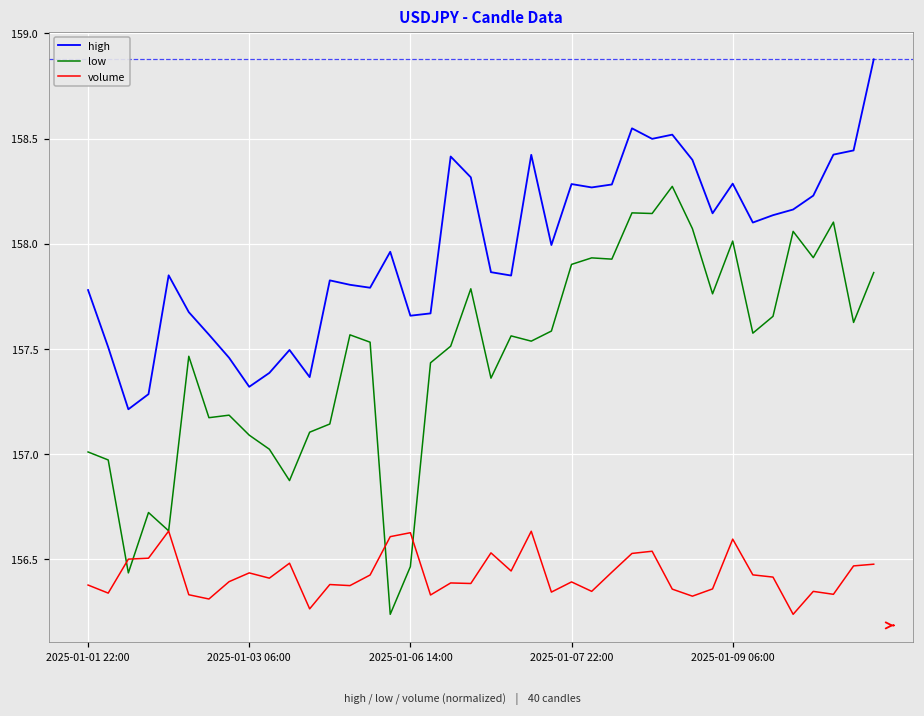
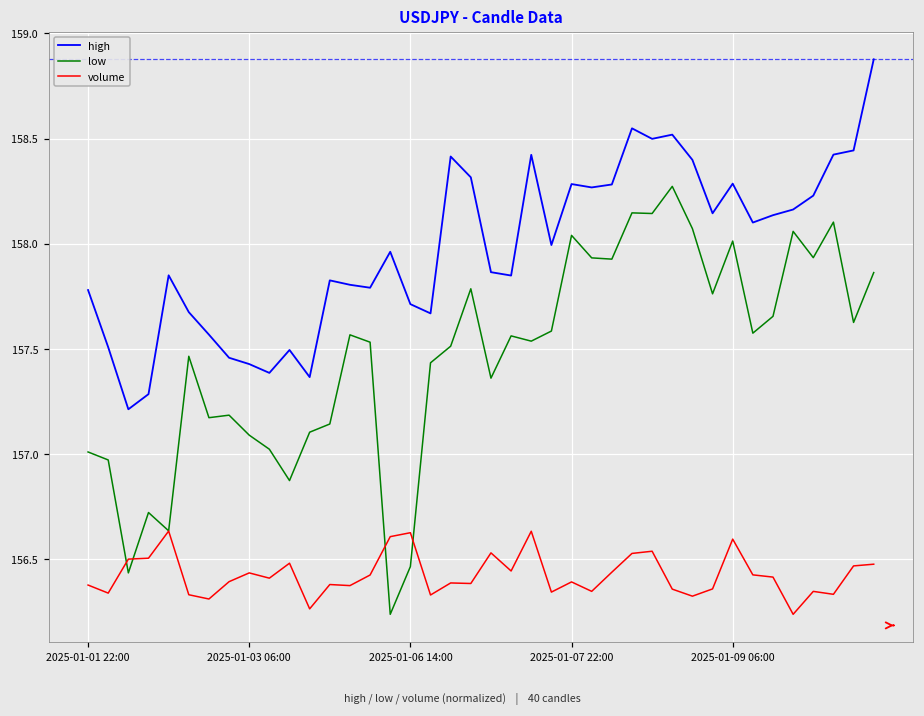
  {
    "high": {
      "2025-01-01 22:00": 157.78,
-     "2025-01-03 06:00": 157.32,
-     "2025-01-06 14:00": 157.66,
+     "2025-01-03 06:00": 157.43,
+     "2025-01-06 14:00": 157.71,
      "2025-01-07 22:00": 158.28,
      "2025-01-09 06:00": 158.29
    },
    "low": {
      "2025-01-01 22:00": 157.01,
      "2025-01-03 06:00": 157.09,
      "2025-01-06 14:00": 156.47,
-     "2025-01-07 22:00": 157.90,
+     "2025-01-07 22:00": 158.04,
      "2025-01-09 06:00": 158.01
    },
    "volume": {
      "2025-01-01 22:00": 156.38,
      "2025-01-03 06:00": 156.43,
      "2025-01-06 14:00": 156.63,
      "2025-01-07 22:00": 156.39,
      "2025-01-09 06:00": 156.60
    }
  }
